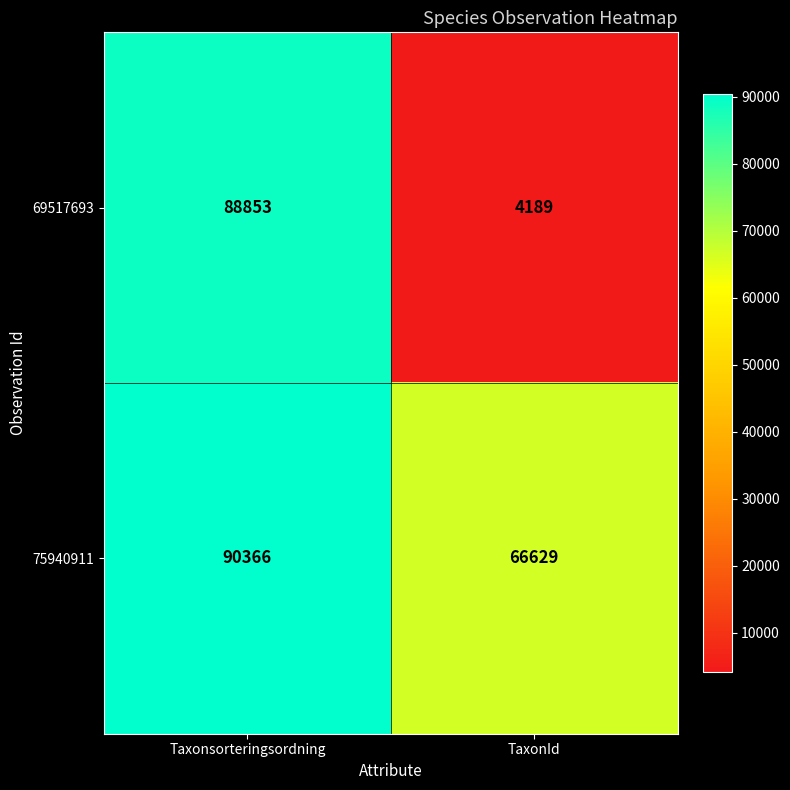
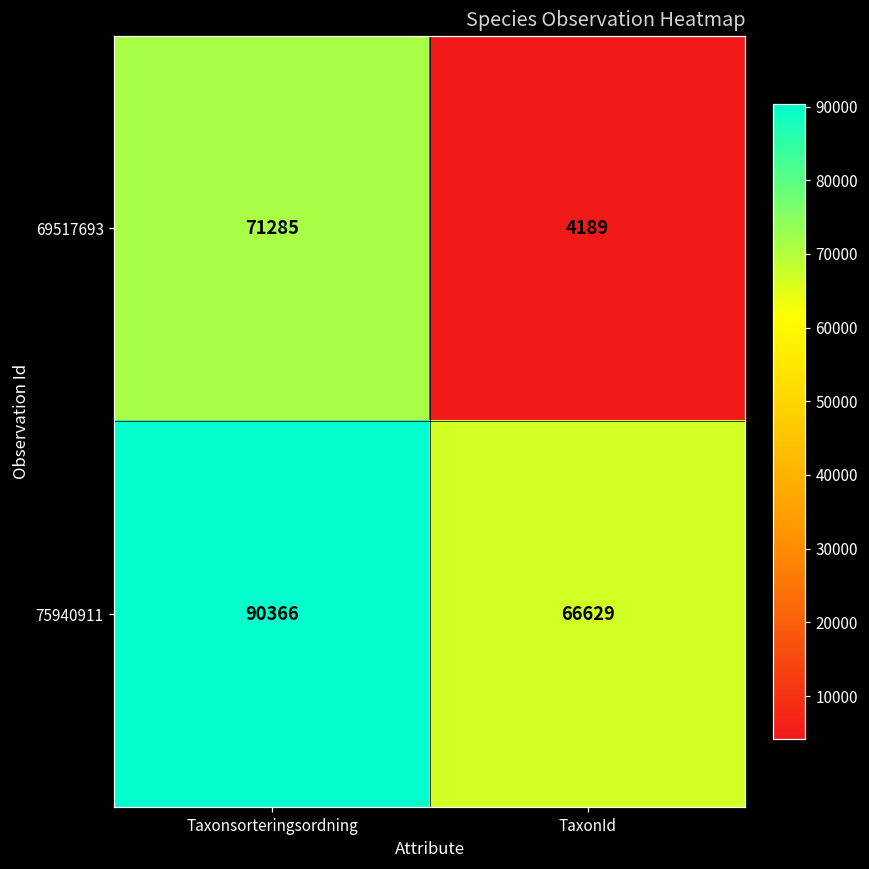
  {
    "69517693": {
-     "Taxonsorteringsordning": 88853,
+     "Taxonsorteringsordning": 71285,
      "TaxonId": 4189
    },
    "75940911": {
      "Taxonsorteringsordning": 90366,
      "TaxonId": 66629
    }
  }
